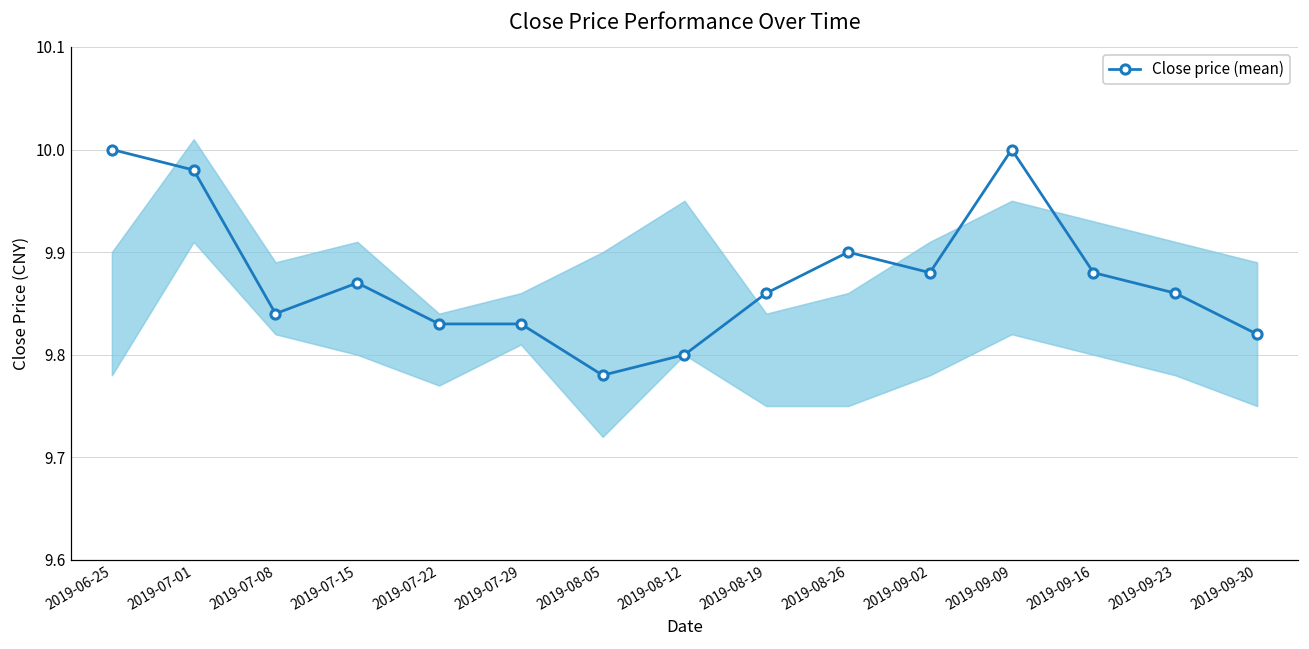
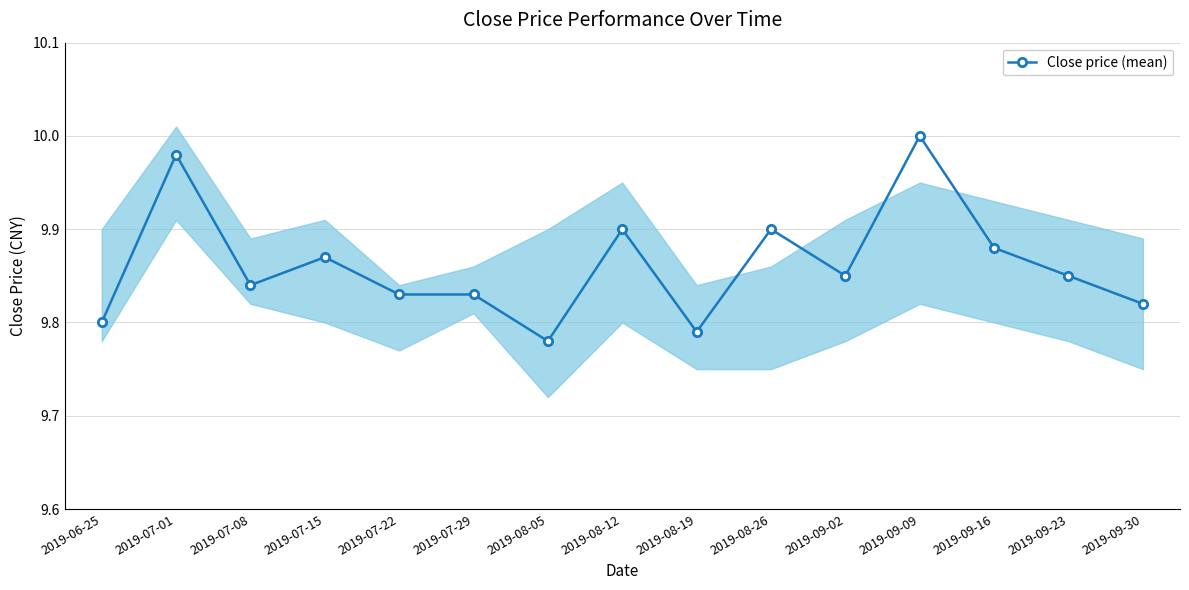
  {
    "Close price (mean)": {
-     "2019-06-25": 10.0,
+     "2019-06-25": 9.8,
      "2019-07-01": 9.98,
      "2019-07-08": 9.84,
      "2019-07-15": 9.87,
      "2019-07-22": 9.83,
      "2019-07-29": 9.83,
      "2019-08-05": 9.78,
-     "2019-08-12": 9.8,
-     "2019-08-19": 9.86,
+     "2019-08-12": 9.9,
+     "2019-08-19": 9.79,
      "2019-08-26": 9.90,
-     "2019-09-02": 9.88,
+     "2019-09-02": 9.85,
      "2019-09-09": 10.00,
      "2019-09-16": 9.88,
-     "2019-09-23": 9.86,
+     "2019-09-23": 9.85,
      "2019-09-30": 9.82
    }
  }
